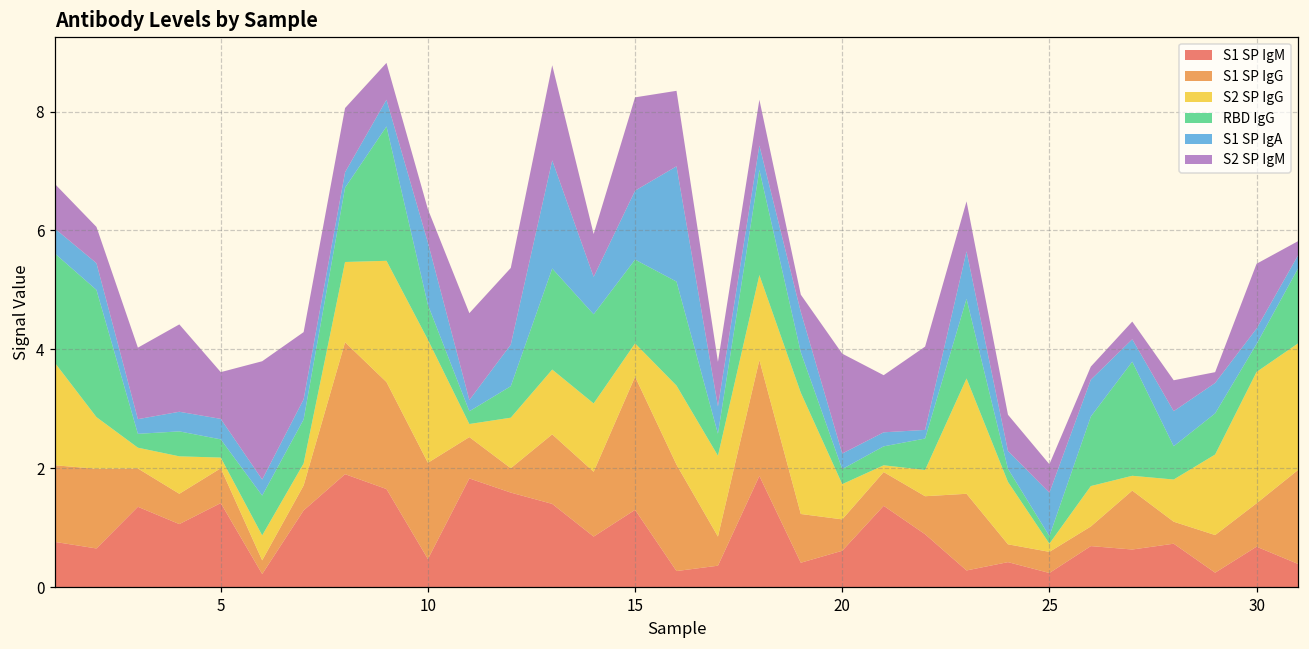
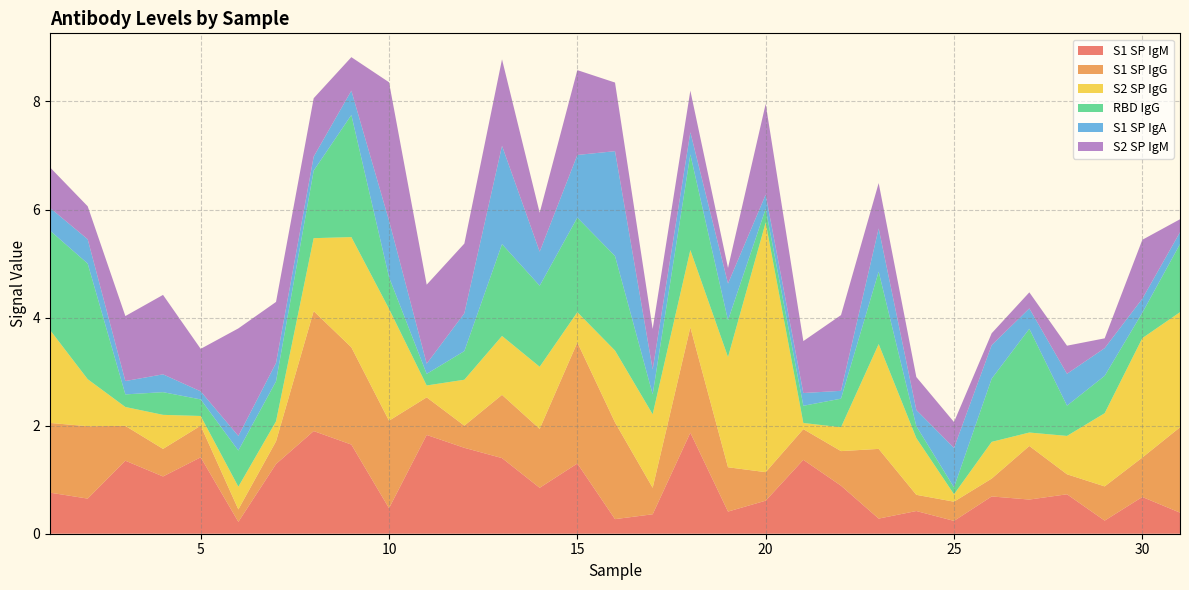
  {
    "S2 SP IgG": {
      "5": 0.2,
      "10": 2.1,
      "15": 0.6,
-     "20": 0.6,
+     "20": 4.6,
      "25": 0.1,
      "30": 2.2
    },
    "RBD IgG": {
      "5": 0.3,
      "10": 0.6,
-     "15": 1.4,
+     "15": 1.8,
      "20": 0.3,
      "25": 0.1,
      "30": 0.5
    },
    "S1 SP IgA": {
-     "5": 0.3,
+     "5": 0.1,
      "10": 1.0,
      "15": 1.2,
      "20": 0.3,
      "25": 0.7,
      "30": 0.3
    },
    "S2 SP IgM": {
      "5": 0.8,
-     "10": 0.6,
+     "10": 2.6,
      "15": 1.6,
      "20": 1.7,
      "25": 0.5,
      "30": 1.1
    }
  }
